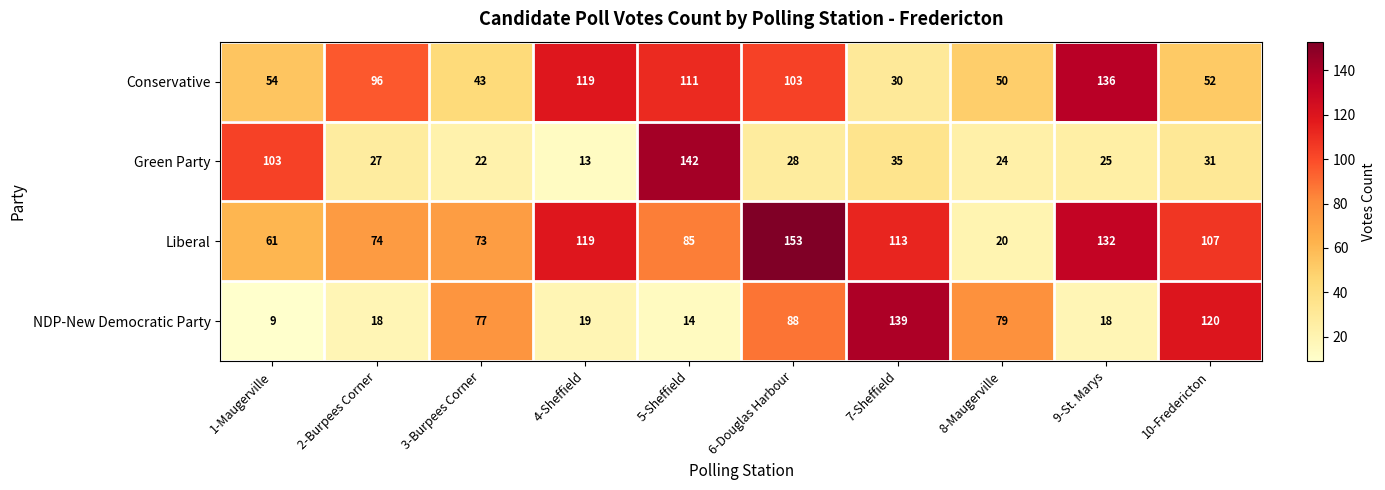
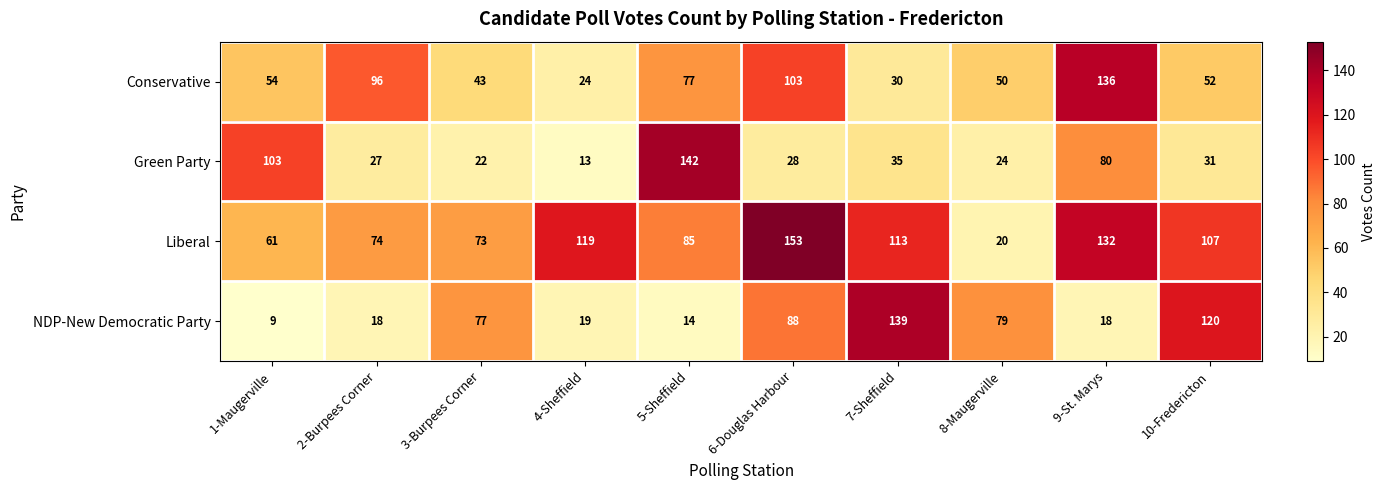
  {
    "Conservative": {
      "1-Maugerville": 54,
      "2-Burpees Corner": 96,
      "3-Burpees Corner": 43,
-     "4-Sheffield": 119,
-     "5-Sheffield": 111,
+     "4-Sheffield": 24,
+     "5-Sheffield": 77,
      "6-Douglas Harbour": 103,
      "7-Sheffield": 30,
      "8-Maugerville": 50,
      "9-St. Marys": 136,
      "10-Fredericton": 52
    },
    "Green Party": {
      "1-Maugerville": 103,
      "2-Burpees Corner": 27,
      "3-Burpees Corner": 22,
      "4-Sheffield": 13,
      "5-Sheffield": 142,
      "6-Douglas Harbour": 28,
      "7-Sheffield": 35,
      "8-Maugerville": 24,
-     "9-St. Marys": 25,
+     "9-St. Marys": 80,
      "10-Fredericton": 31
    },
    "Liberal": {
      "1-Maugerville": 61,
      "2-Burpees Corner": 74,
      "3-Burpees Corner": 73,
      "4-Sheffield": 119,
      "5-Sheffield": 85,
      "6-Douglas Harbour": 153,
      "7-Sheffield": 113,
      "8-Maugerville": 20,
      "9-St. Marys": 132,
      "10-Fredericton": 107
    },
    "NDP-New Democratic Party": {
      "1-Maugerville": 9,
      "2-Burpees Corner": 18,
      "3-Burpees Corner": 77,
      "4-Sheffield": 19,
      "5-Sheffield": 14,
      "6-Douglas Harbour": 88,
      "7-Sheffield": 139,
      "8-Maugerville": 79,
      "9-St. Marys": 18,
      "10-Fredericton": 120
    }
  }
